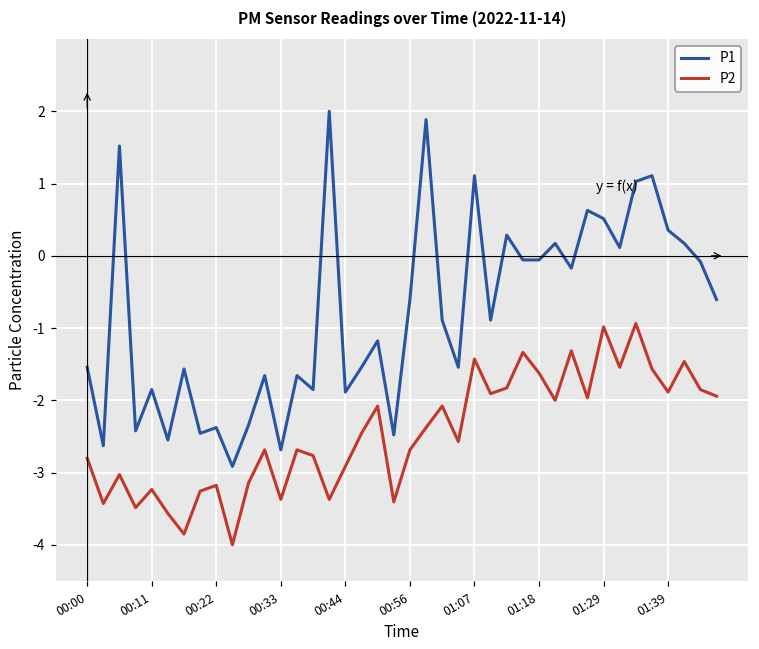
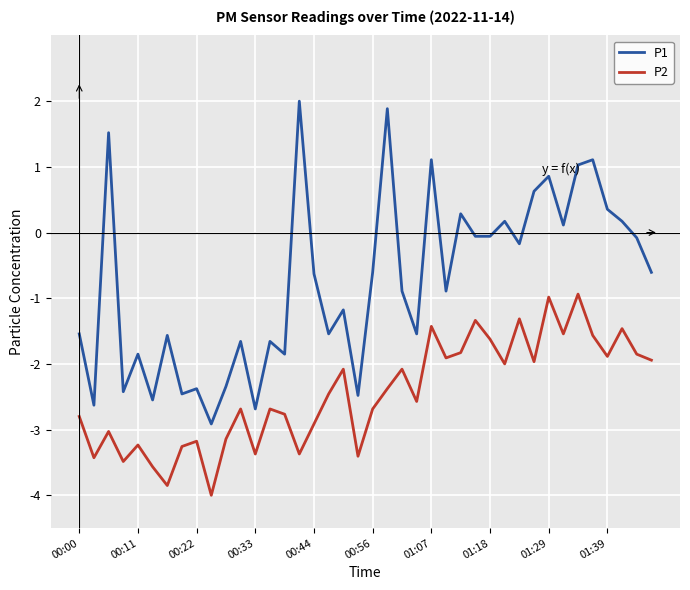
  {
    "P1": {
      "00:00": -1.5,
      "00:11": -1.9,
      "00:22": -2.4,
      "00:33": -2.7,
-     "00:44": -1.9,
+     "00:44": -0.6,
      "00:56": -0.6,
      "01:07": 1.1,
      "01:18": -0.1,
-     "01:29": 0.5,
+     "01:29": 0.9,
      "01:39": 0.4
    },
    "P2": {
      "00:00": -2.8,
      "00:11": -3.2,
      "00:22": -3.2,
      "00:33": -3.4,
      "00:44": -2.9,
      "00:56": -2.7,
      "01:07": -1.4,
      "01:18": -1.6,
      "01:29": -1.0,
      "01:39": -1.9
    }
  }
